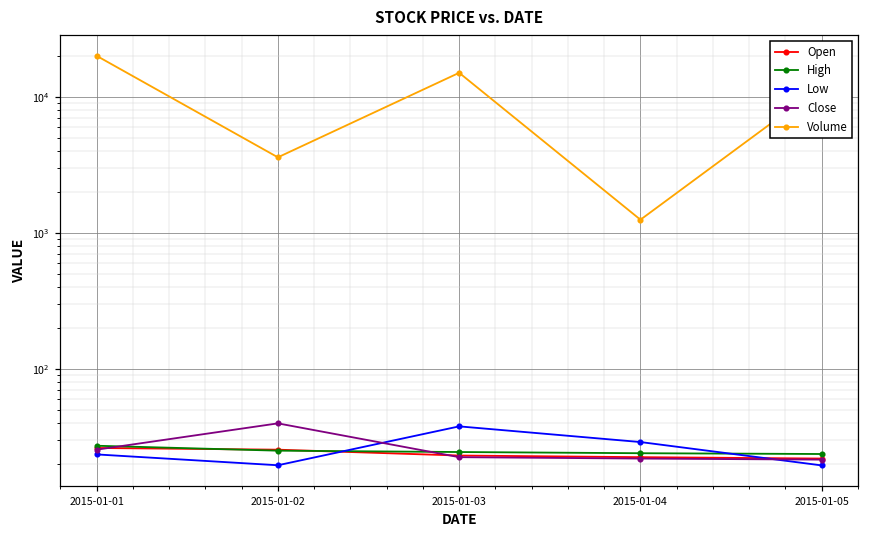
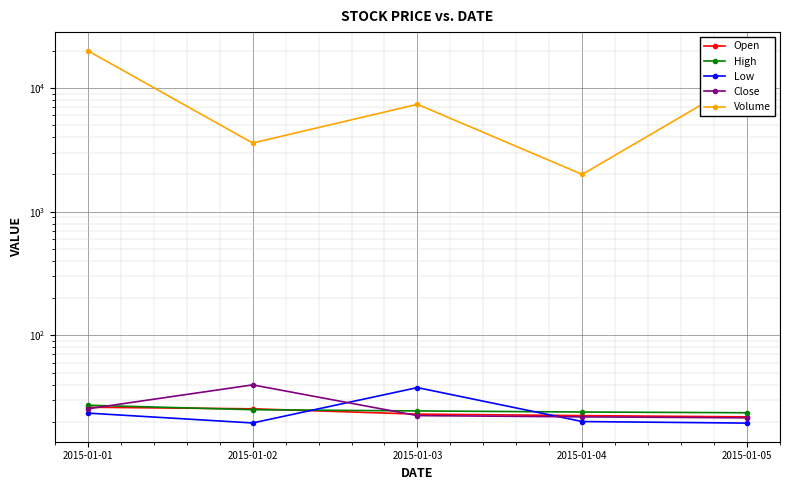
  {
    "High": {
      "2015-01-03": 24,
      "2015-01-04": 24,
      "2015-01-05": 24
    },
    "Low": {
      "2015-01-01": 23,
      "2015-01-02": 20,
      "2015-01-03": 38,
-     "2015-01-04": 29,
+     "2015-01-04": 20,
      "2015-01-05": 20
    },
    "Close": {
      "2015-01-02": 40
    },
    "Volume": {
      "2015-01-01": 20000,
      "2015-01-02": 3600,
-     "2015-01-03": 15000,
-     "2015-01-04": 1200
+     "2015-01-03": 7000,
+     "2015-01-04": 2000
    }
  }
